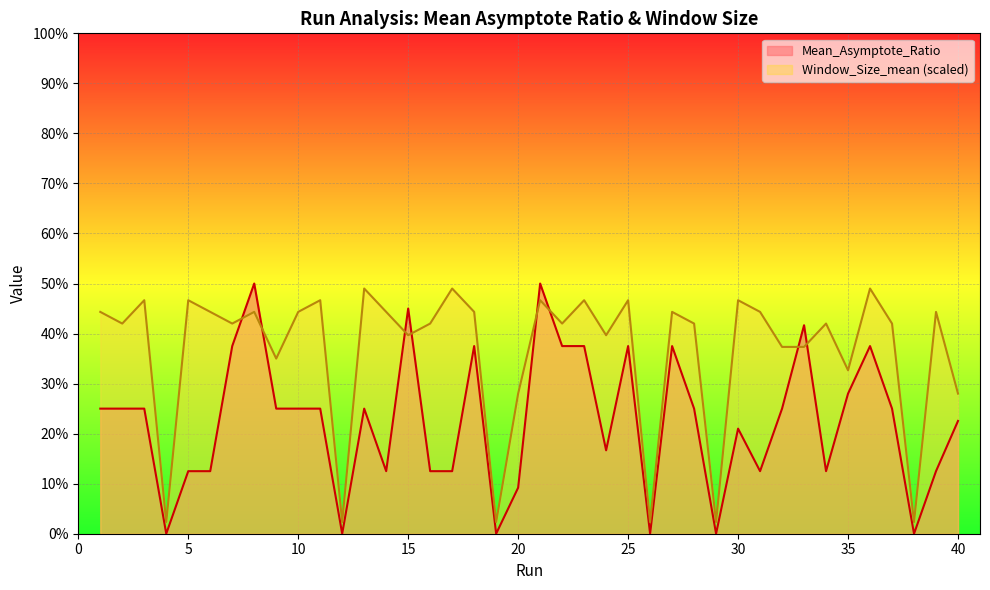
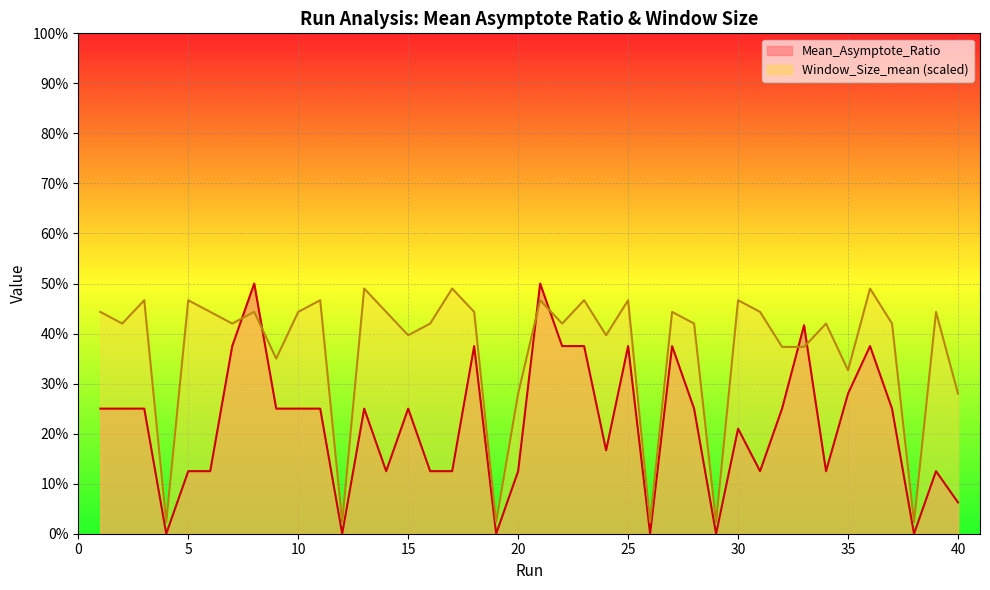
  {
    "Mean_Asymptote_Ratio": {
      "5": "13%",
      "10": "25%",
-     "15": "45%",
-     "20": "9%",
+     "15": "25%",
+     "20": "13%",
      "25": "38%",
      "30": "21%",
      "35": "28%",
-     "40": "23%"
+     "40": "6%"
    },
    "Window_Size_mean (scaled)": {
      "5": "47%",
      "10": "44%",
      "15": "40%",
      "20": "28%",
      "25": "47%",
      "30": "47%",
      "35": "33%",
      "40": "28%"
    }
  }
